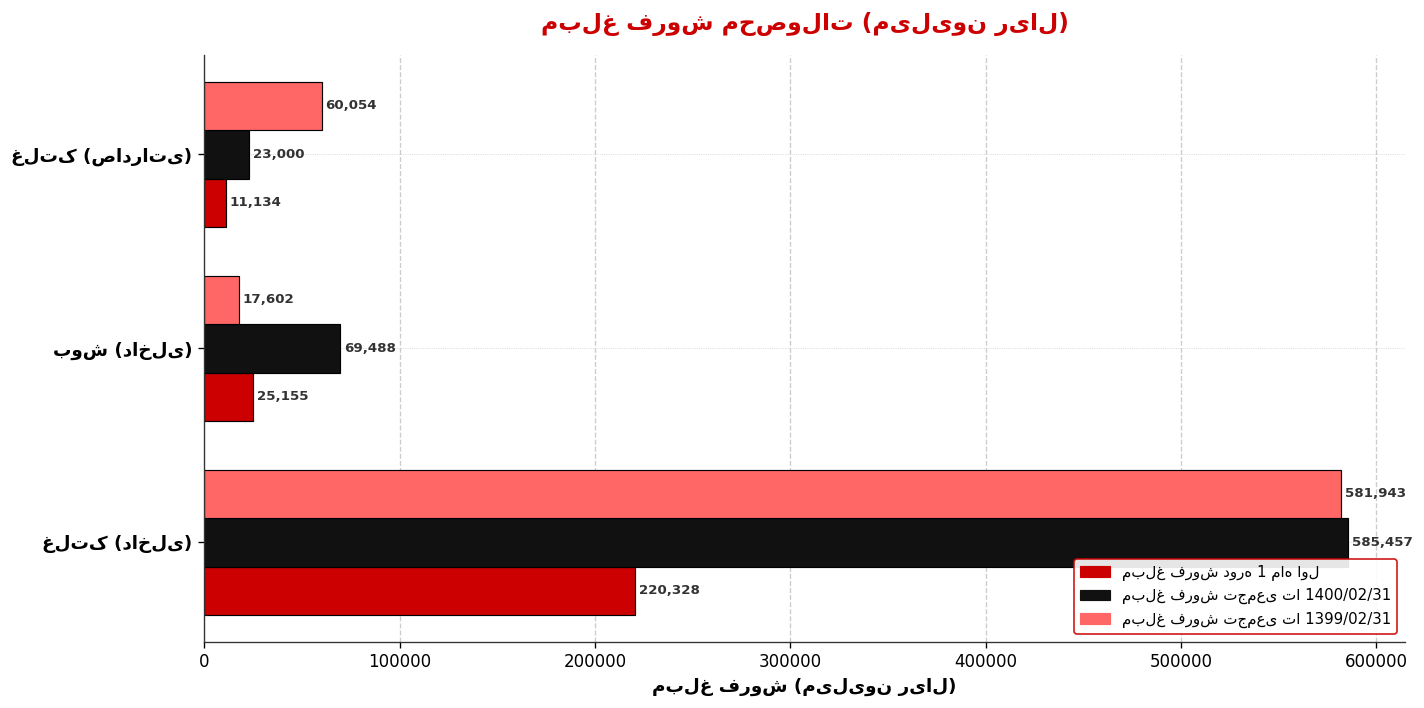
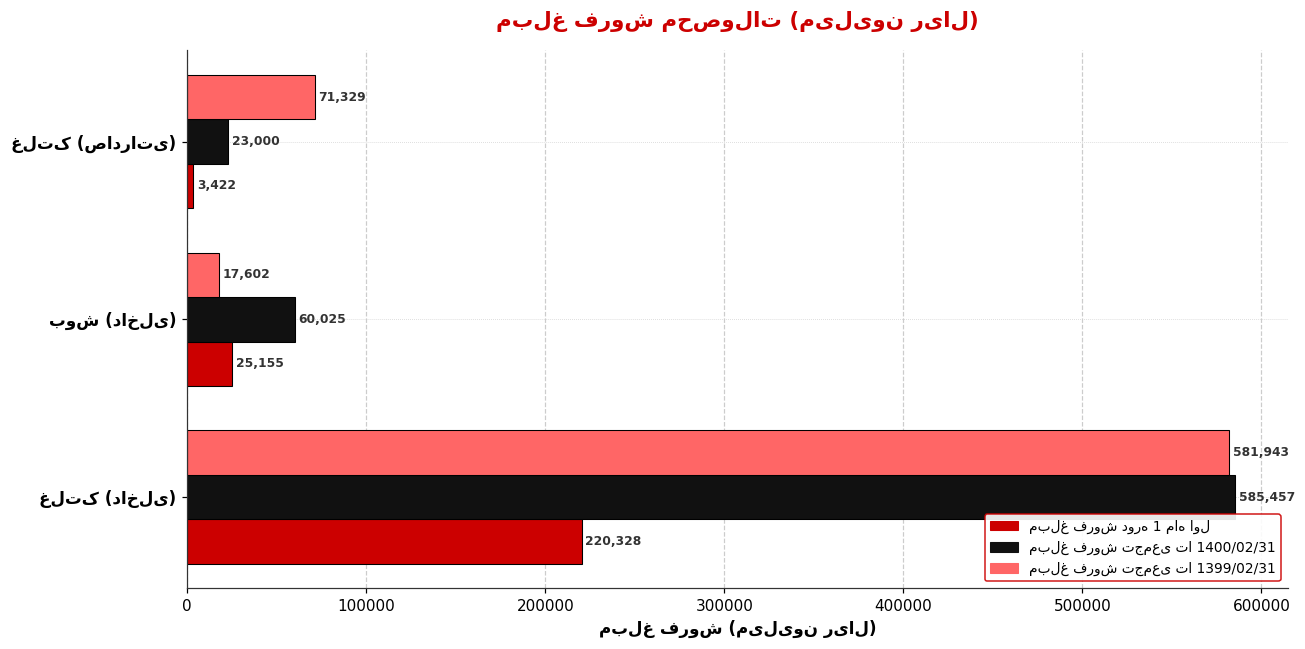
  {
    "مبلغ فروش دوره 1 ماه اول": {
-     "غلتک (صادراتی)": "11,134",
+     "غلتک (صادراتی)": "3,422",
      "بوش (داخلی)": "25,155",
      "غلتک (داخلی)": "220,328"
    },
    "مبلغ فروش تجمعی تا 1400/02/31": {
      "غلتک (صادراتی)": "23,000",
-     "بوش (داخلی)": "69,488",
+     "بوش (داخلی)": "60,025",
      "غلتک (داخلی)": "585,457"
    },
    "مبلغ فروش تجمعی تا 1399/02/31": {
-     "غلتک (صادراتی)": "60,054",
+     "غلتک (صادراتی)": "71,329",
      "بوش (داخلی)": "17,602",
      "غلتک (داخلی)": "581,943"
    }
  }
